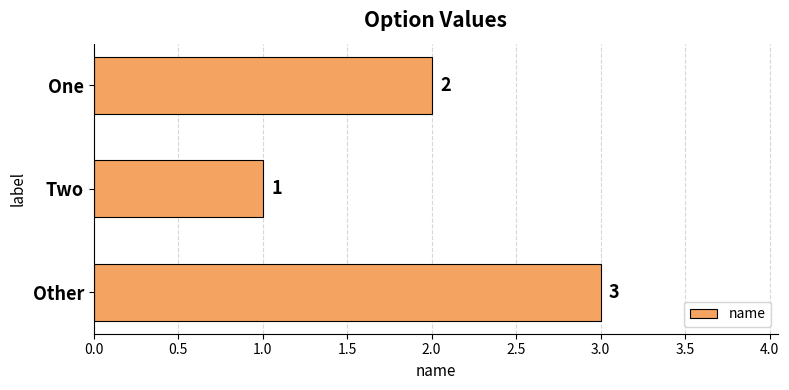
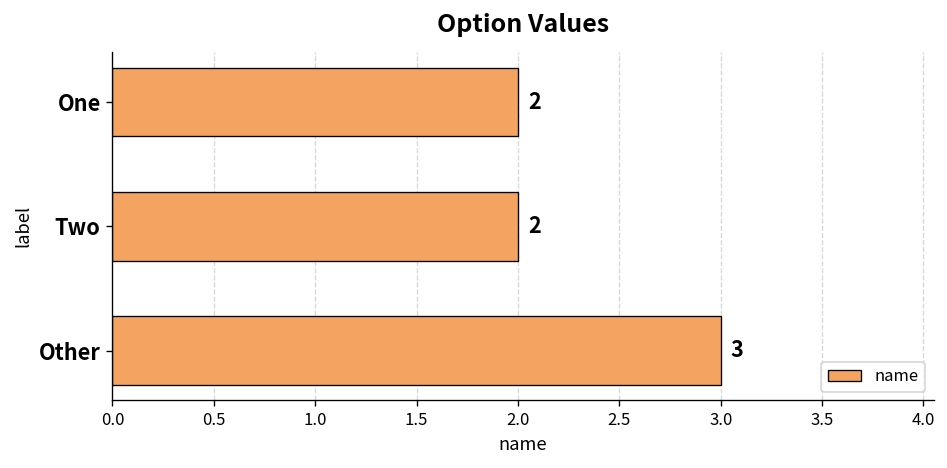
  {
    "One": 2,
-   "Two": 1,
+   "Two": 2,
    "Other": 3
  }
